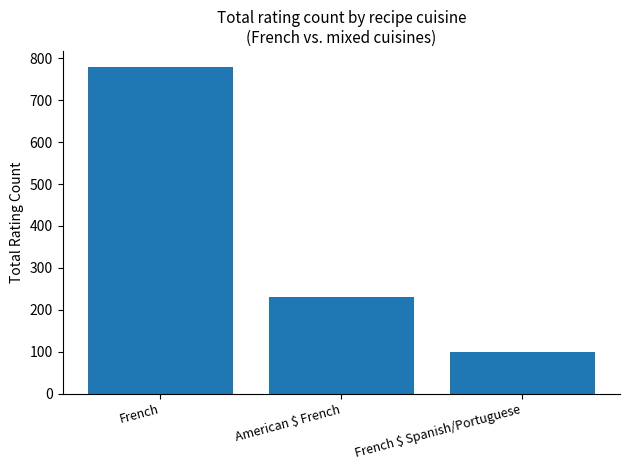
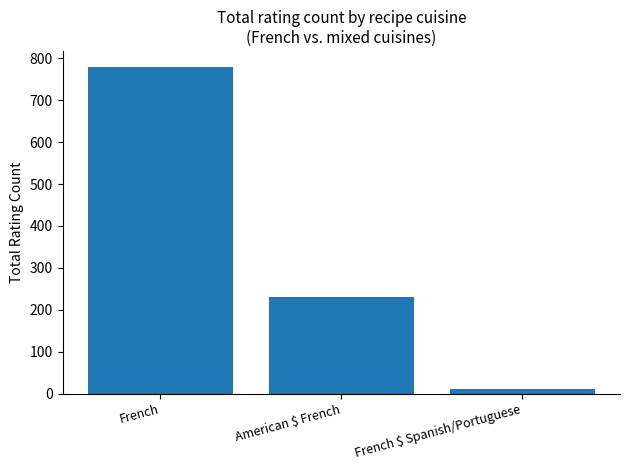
  {
    "French": 780,
    "American $ French": 230,
-   "French $ Spanish/Portuguese": 100
+   "French $ Spanish/Portuguese": 10
  }
